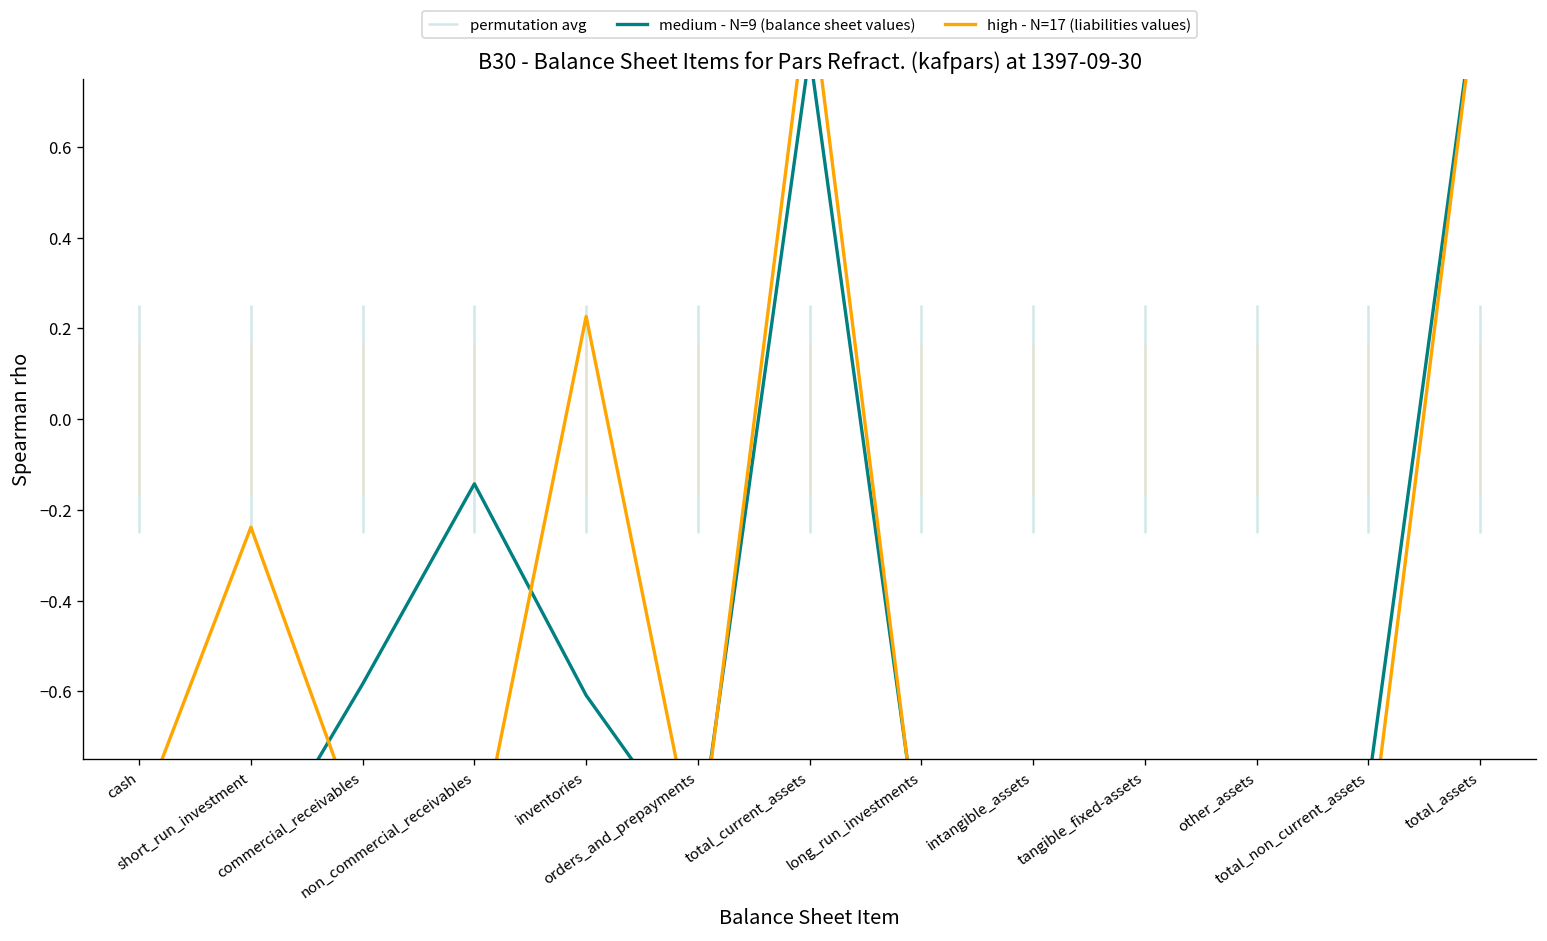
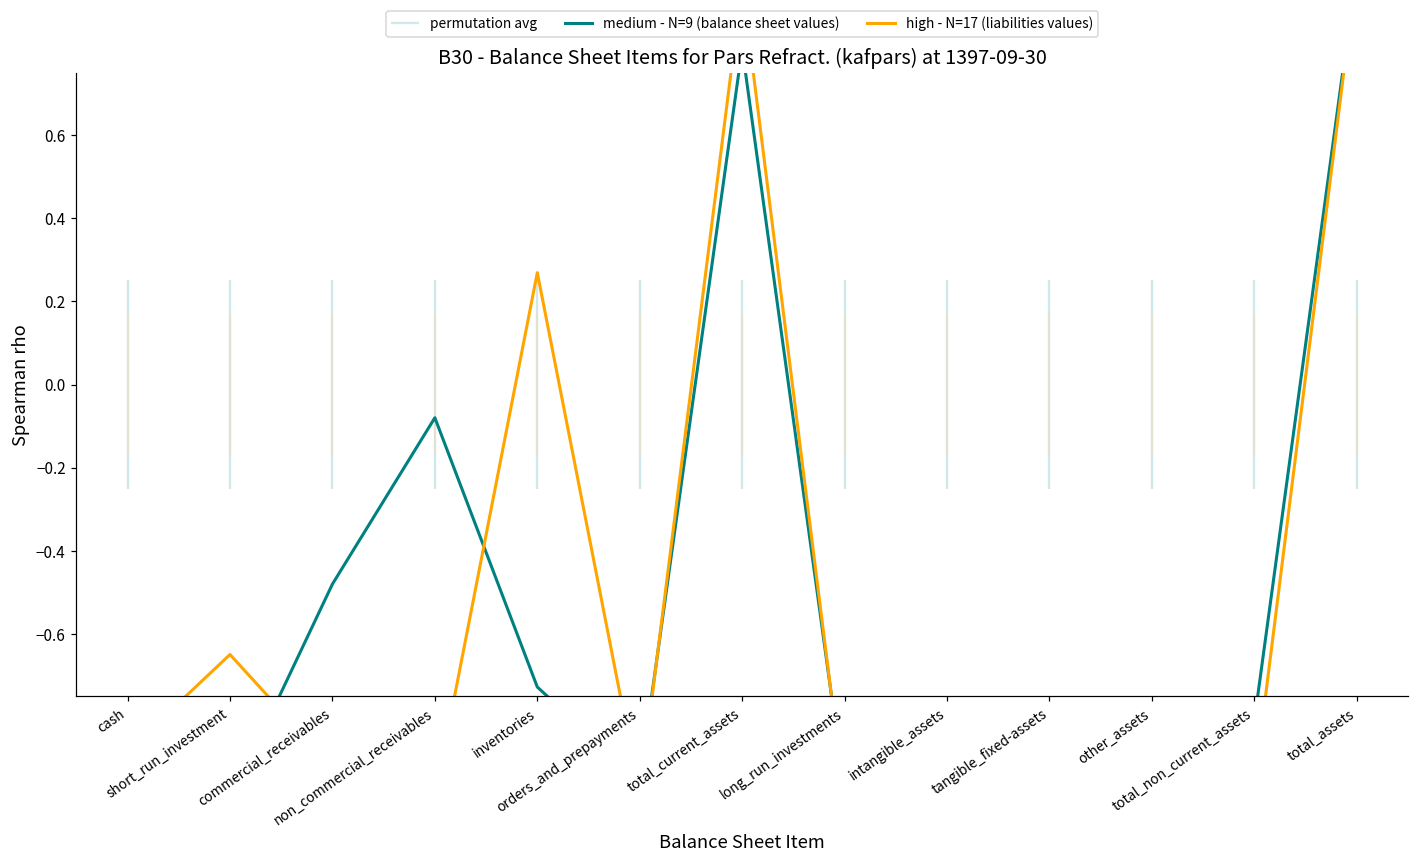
  {
    "medium - N=9 (balance sheet values)": {
-     "commercial_receivables": -0.58,
-     "non_commercial_receivables": -0.14,
-     "inventories": -0.61
+     "commercial_receivables": -0.48,
+     "non_commercial_receivables": -0.08,
+     "inventories": -0.73
    },
    "high - N=17 (liabilities values)": {
-     "short_run_investment": -0.24,
-     "inventories": 0.23
+     "short_run_investment": -0.65,
+     "inventories": 0.27
    }
  }
